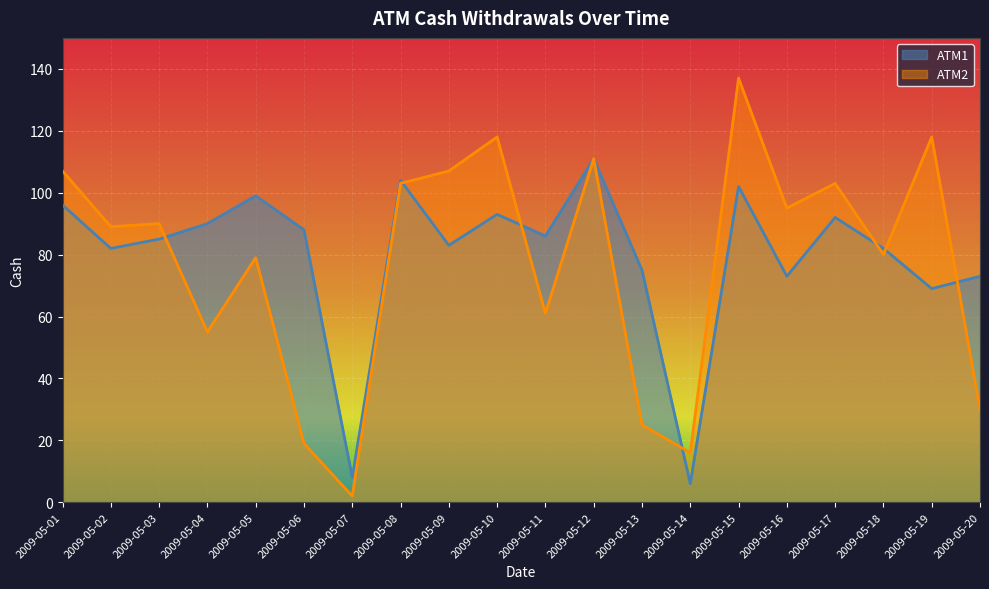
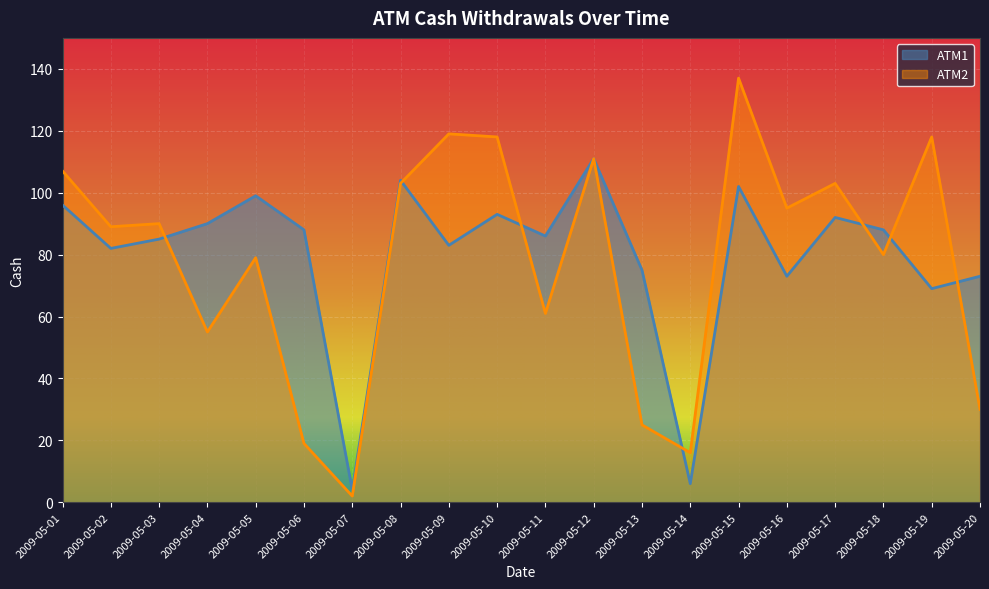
  {
    "ATM1": {
      "2009-05-01": 96,
      "2009-05-02": 82,
      "2009-05-03": 85,
      "2009-05-04": 90,
      "2009-05-05": 99,
      "2009-05-06": 88,
-     "2009-05-07": 8,
+     "2009-05-07": 4,
      "2009-05-08": 104,
      "2009-05-09": 83,
      "2009-05-10": 93,
      "2009-05-11": 86,
      "2009-05-13": 75,
      "2009-05-14": 6,
      "2009-05-15": 102,
      "2009-05-16": 73,
      "2009-05-17": 92,
-     "2009-05-18": 82,
+     "2009-05-18": 88,
      "2009-05-19": 69,
      "2009-05-20": 73
    },
    "ATM2": {
      "2009-05-01": 107,
      "2009-05-02": 89,
      "2009-05-03": 90,
      "2009-05-04": 55,
      "2009-05-05": 79,
      "2009-05-06": 19,
      "2009-05-07": 2,
      "2009-05-08": 103,
-     "2009-05-09": 107,
+     "2009-05-09": 119,
      "2009-05-10": 118,
      "2009-05-11": 61,
      "2009-05-13": 25,
      "2009-05-14": 16,
      "2009-05-15": 137,
      "2009-05-16": 95,
      "2009-05-17": 103,
      "2009-05-18": 80,
      "2009-05-19": 118,
      "2009-05-20": 30
    }
  }
